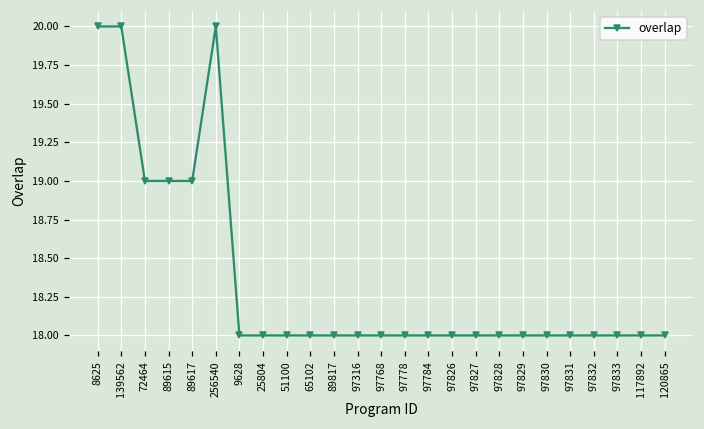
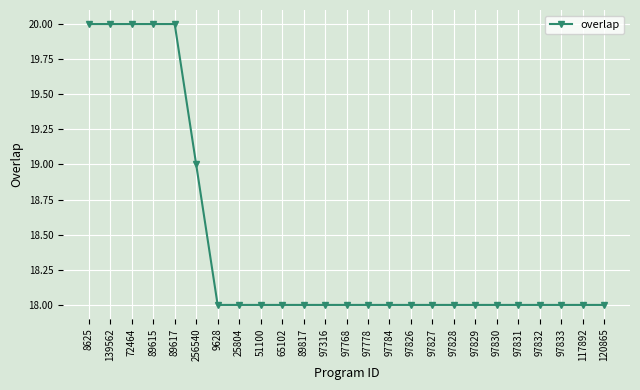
  {
    "8625": 20,
    "139562": 20,
-   "72464": 19,
-   "89615": 19,
-   "89617": 19,
-   "256540": 20,
+   "72464": 20,
+   "89615": 20,
+   "89617": 20,
+   "256540": 19,
    "9628": 18,
    "25804": 18,
    "51100": 18,
    "65102": 18,
    "89817": 18,
    "97316": 18,
    "97768": 18,
    "97778": 18,
    "97784": 18,
    "97826": 18,
    "97827": 18,
    "97828": 18,
    "97829": 18,
    "97830": 18,
    "97831": 18,
    "97832": 18,
    "97833": 18,
    "117892": 18,
    "120865": 18
  }
